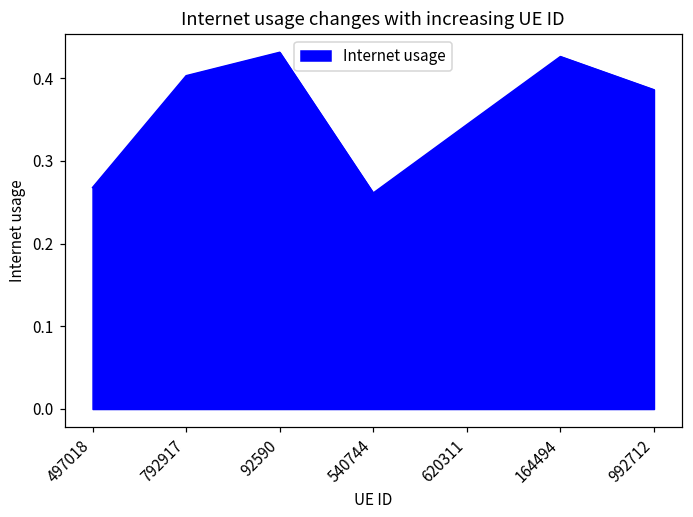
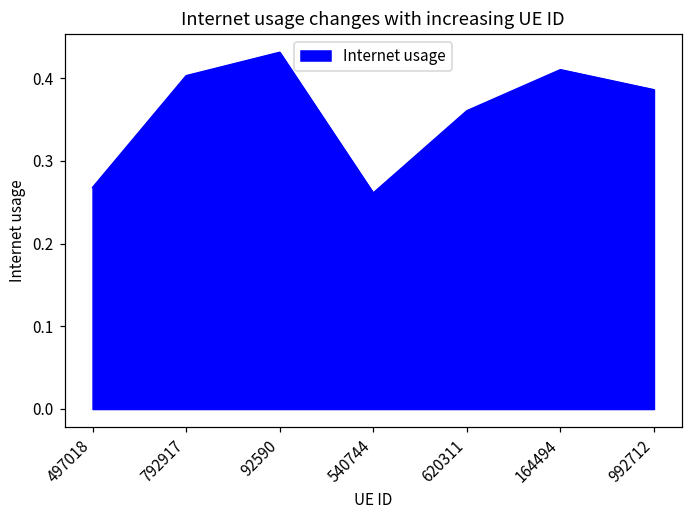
  {
    "497018": 0.27,
    "792917": 0.40,
    "92590": 0.43,
    "540744": 0.26,
-   "620311": 0.34,
-   "164494": 0.43,
+   "620311": 0.36,
+   "164494": 0.41,
    "992712": 0.39
  }
